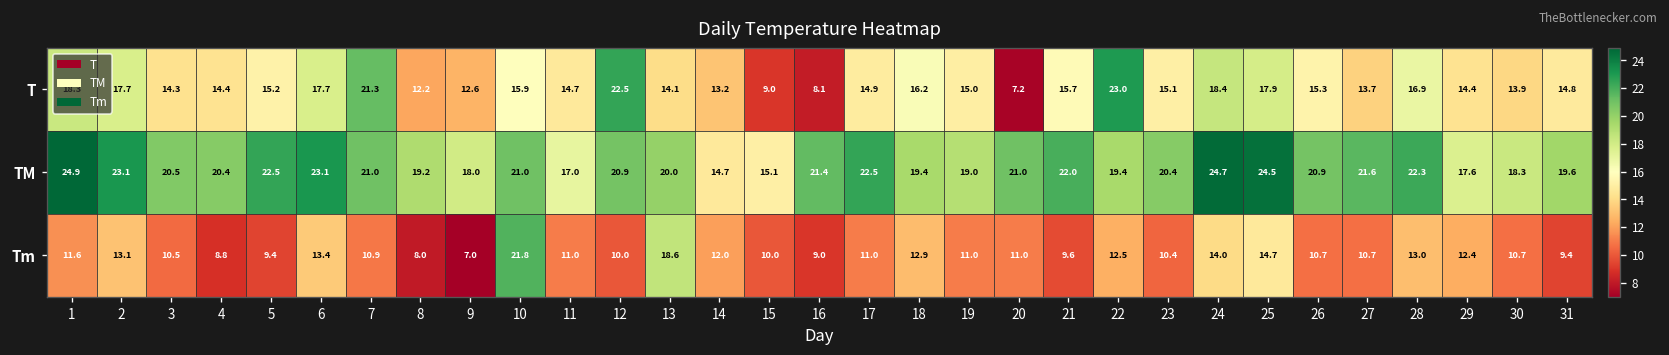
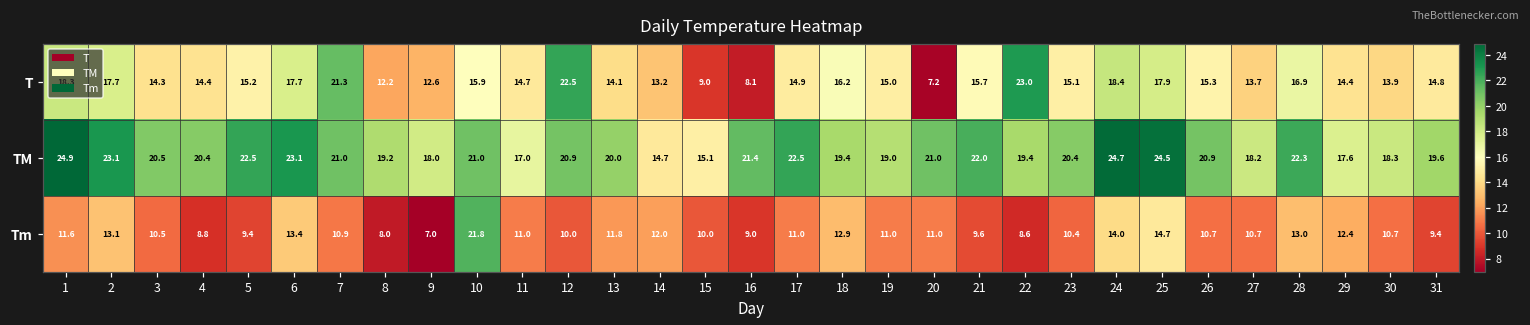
  {
    "T": {
      "3": 14.3,
      "4": 14.4,
      "5": 15.2,
      "6": 17.7,
      "7": 21.3,
      "8": 12.2,
      "9": 12.6,
      "10": 15.9,
      "11": 14.7,
      "12": 22.5,
      "13": 14.1,
      "14": 13.2,
      "15": 9.0,
      "16": 8.1,
      "17": 14.9,
      "18": 16.2,
      "19": 15.0,
      "20": 7.2,
      "21": 15.7,
      "22": 23.0,
      "23": 15.1,
      "24": 18.4,
      "25": 17.9,
      "26": 15.3,
      "27": 13.7,
      "28": 16.9,
      "29": 14.4,
      "30": 13.9,
      "31": 14.8
    },
    "TM": {
      "1": 24.9,
      "2": 23.1,
      "3": 20.5,
      "4": 20.4,
      "5": 22.5,
      "6": 23.1,
      "7": 21.0,
      "8": 19.2,
      "9": 18.0,
      "10": 21.0,
      "11": 17.0,
      "12": 20.9,
      "13": 20.0,
      "14": 14.7,
      "15": 15.1,
      "16": 21.4,
      "17": 22.5,
      "18": 19.4,
      "19": 19.0,
      "20": 21.0,
      "21": 22.0,
      "22": 19.4,
      "23": 20.4,
      "24": 24.7,
      "25": 24.5,
      "26": 20.9,
-     "27": 21.6,
+     "27": 18.2,
      "28": 22.3,
      "29": 17.6,
      "30": 18.3,
      "31": 19.6
    },
    "Tm": {
      "1": 11.6,
      "2": 13.1,
      "3": 10.5,
      "4": 8.8,
      "5": 9.4,
      "6": 13.4,
      "7": 10.9,
      "8": 8.0,
      "9": 7.0,
      "10": 21.8,
      "11": 11.0,
      "12": 10.0,
-     "13": 18.6,
+     "13": 11.8,
      "14": 12.0,
      "15": 10.0,
      "16": 9.0,
      "17": 11.0,
      "18": 12.9,
      "19": 11.0,
      "20": 11.0,
      "21": 9.6,
-     "22": 12.5,
+     "22": 8.6,
      "23": 10.4,
      "24": 14.0,
      "25": 14.7,
      "26": 10.7,
      "27": 10.7,
      "28": 13.0,
      "29": 12.4,
      "30": 10.7,
      "31": 9.4
    }
  }
